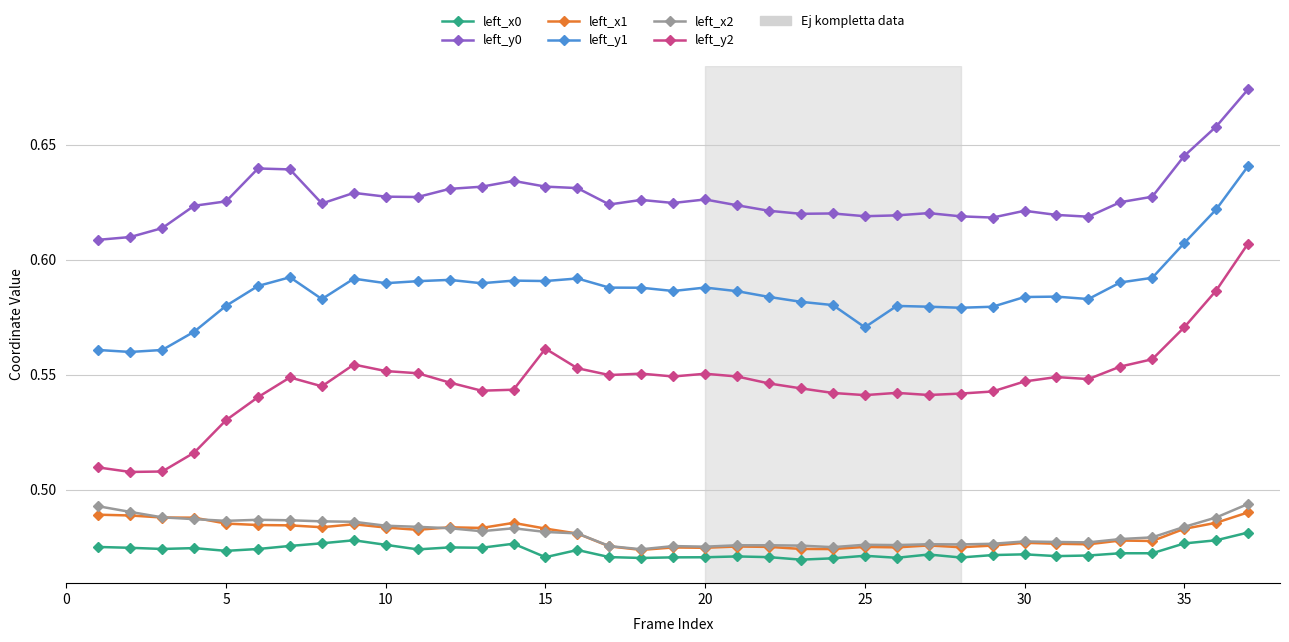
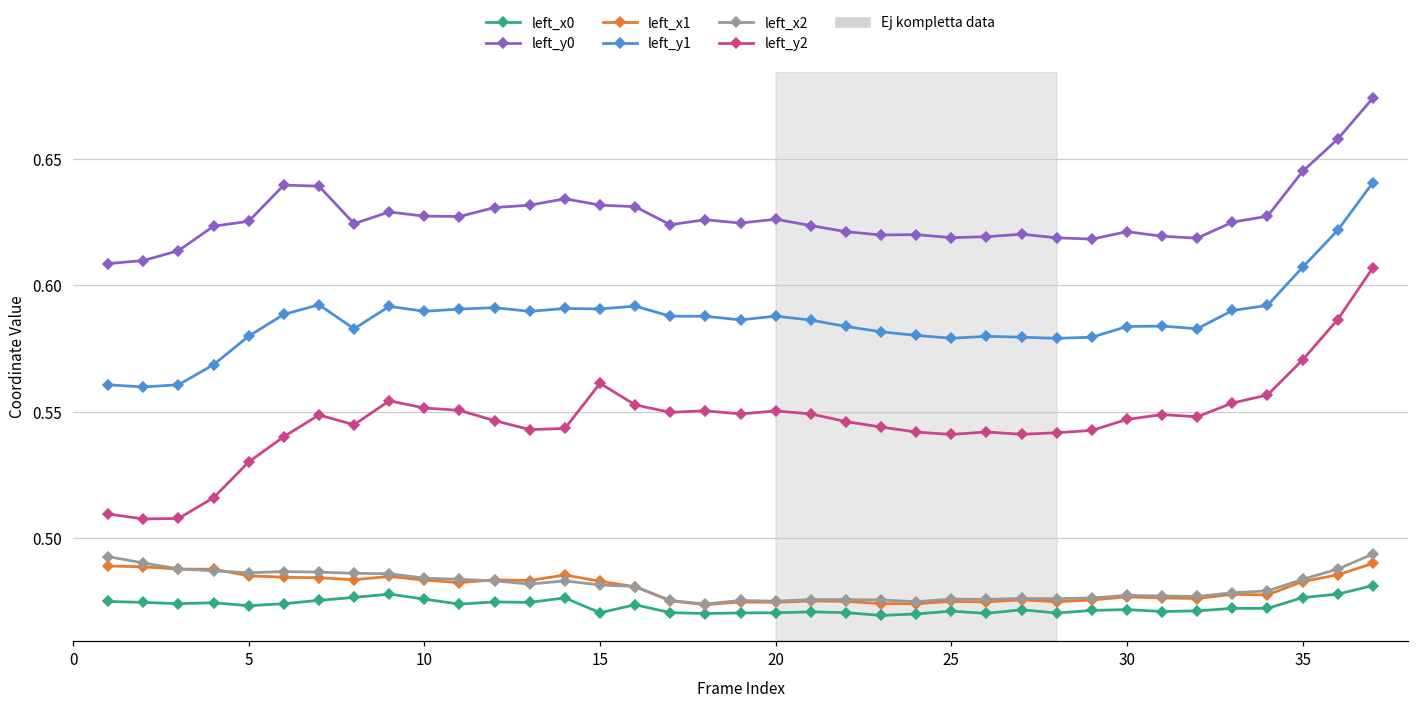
  {
    "left_x0": {
      "5": 0.473,
      "10": 0.476,
      "15": 0.471,
      "20": 0.471,
      "25": 0.471,
      "30": 0.472,
      "35": 0.477
    },
    "left_y0": {
      "5": 0.625,
      "10": 0.627,
      "15": 0.632,
      "20": 0.626,
      "25": 0.619,
      "30": 0.621,
      "35": 0.645
    },
    "left_x1": {
      "5": 0.485,
      "15": 0.483
    },
    "left_y1": {
      "5": 0.580,
      "10": 0.590,
      "15": 0.591,
      "20": 0.588,
-     "25": 0.571,
+     "25": 0.579,
      "30": 0.584,
      "35": 0.607
    },
    "left_x2": {
      "5": 0.486,
      "15": 0.482
    },
    "left_y2": {
      "5": 0.530,
      "10": 0.552,
      "15": 0.561,
      "20": 0.550,
      "25": 0.541,
      "30": 0.547,
      "35": 0.571
    }
  }
